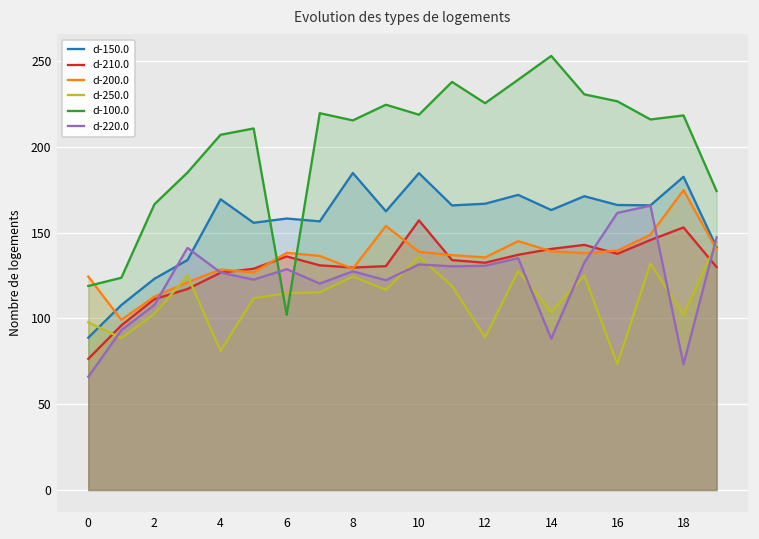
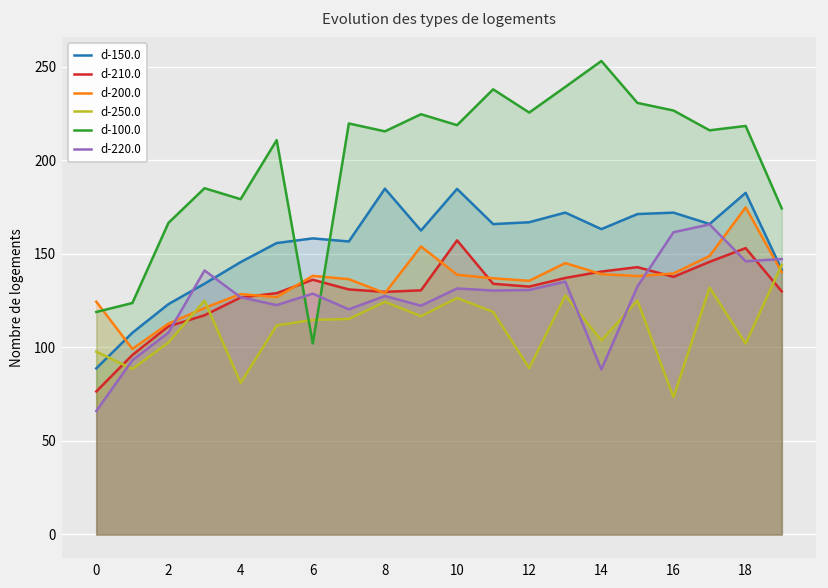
  {
    "d-150.0": {
      "0": 89,
      "2": 123,
-     "4": 169,
+     "4": 146,
      "6": 158,
      "8": 185,
      "10": 185,
      "12": 167,
      "14": 163,
-     "16": 166,
+     "16": 172,
      "18": 183
    },
    "d-210.0": {
      "0": 76,
      "6": 136,
      "10": 157,
      "12": 132,
      "16": 138,
      "18": 153
    },
    "d-200.0": {
      "0": 124,
      "4": 128,
      "6": 138,
      "10": 139,
      "12": 136,
      "16": 139,
      "18": 175
    },
    "d-250.0": {
      "0": 98,
      "2": 103,
      "4": 81,
      "6": 115,
      "8": 124,
-     "10": 136,
+     "10": 126,
      "12": 89,
      "14": 104,
      "16": 73,
      "18": 102
    },
    "d-100.0": {
      "0": 119,
      "2": 166,
-     "4": 207,
+     "4": 179,
      "6": 102,
      "8": 215,
      "10": 219,
      "12": 225,
      "14": 253,
      "16": 227,
      "18": 218
    },
    "d-220.0": {
      "0": 66,
      "2": 108,
      "6": 129,
      "10": 131,
      "12": 131,
      "14": 88,
      "16": 161,
-     "18": 73
+     "18": 146
    }
  }
